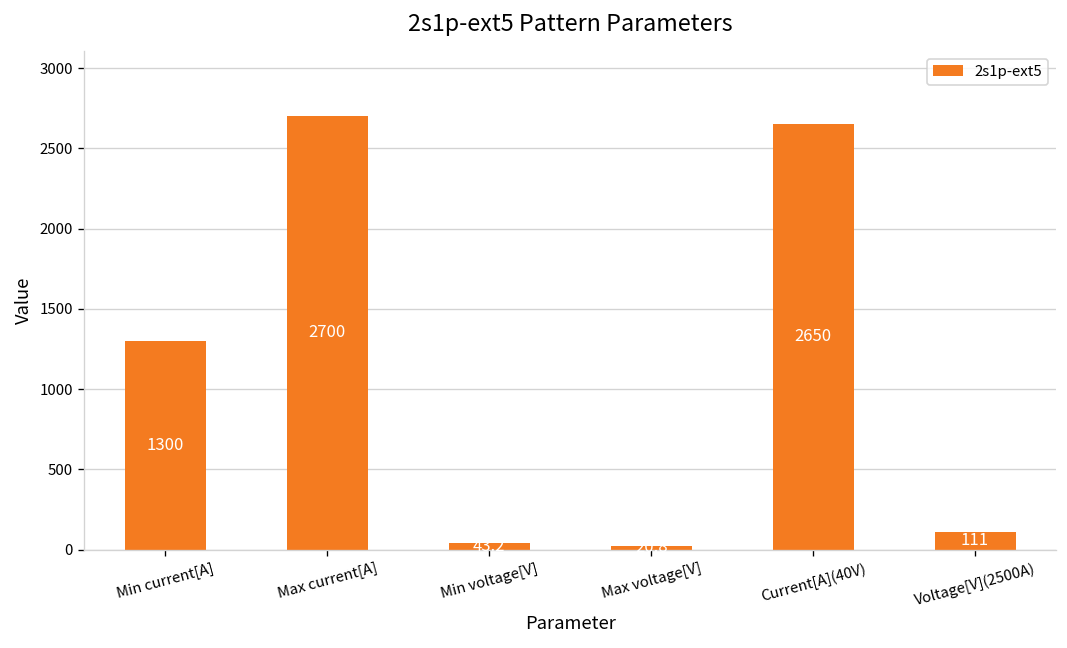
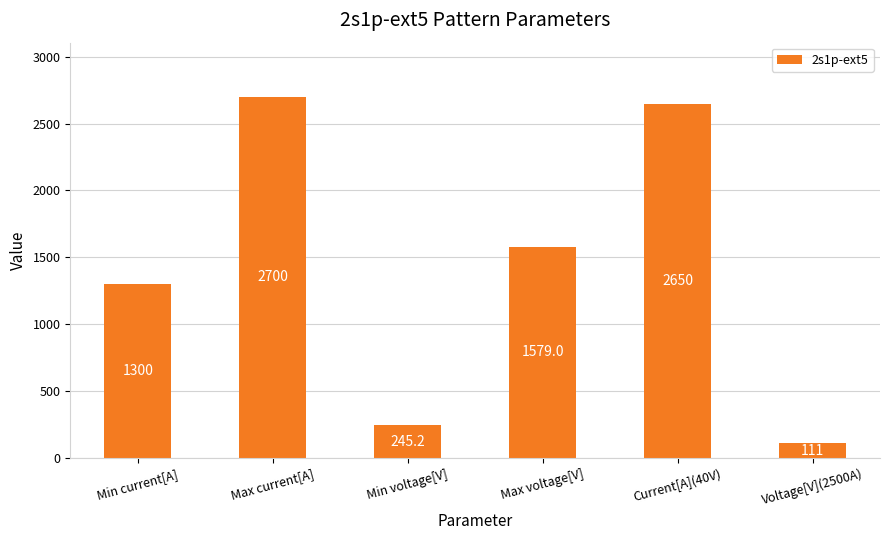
  {
-   "Min voltage[V]": 40,
-   "Max voltage[V]": 20
+   "Min voltage[V]": 250,
+   "Max voltage[V]": 1580
  }
